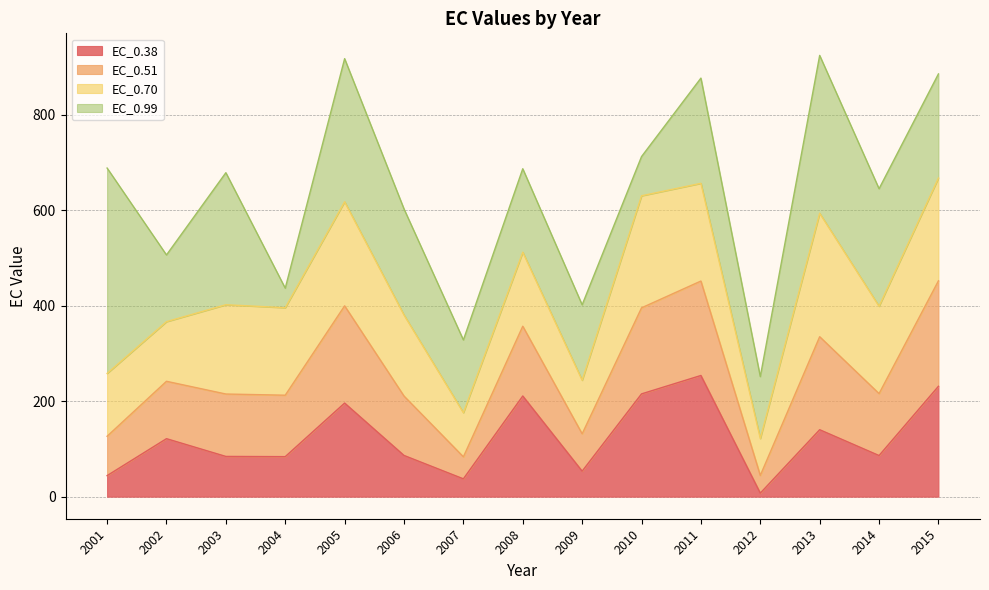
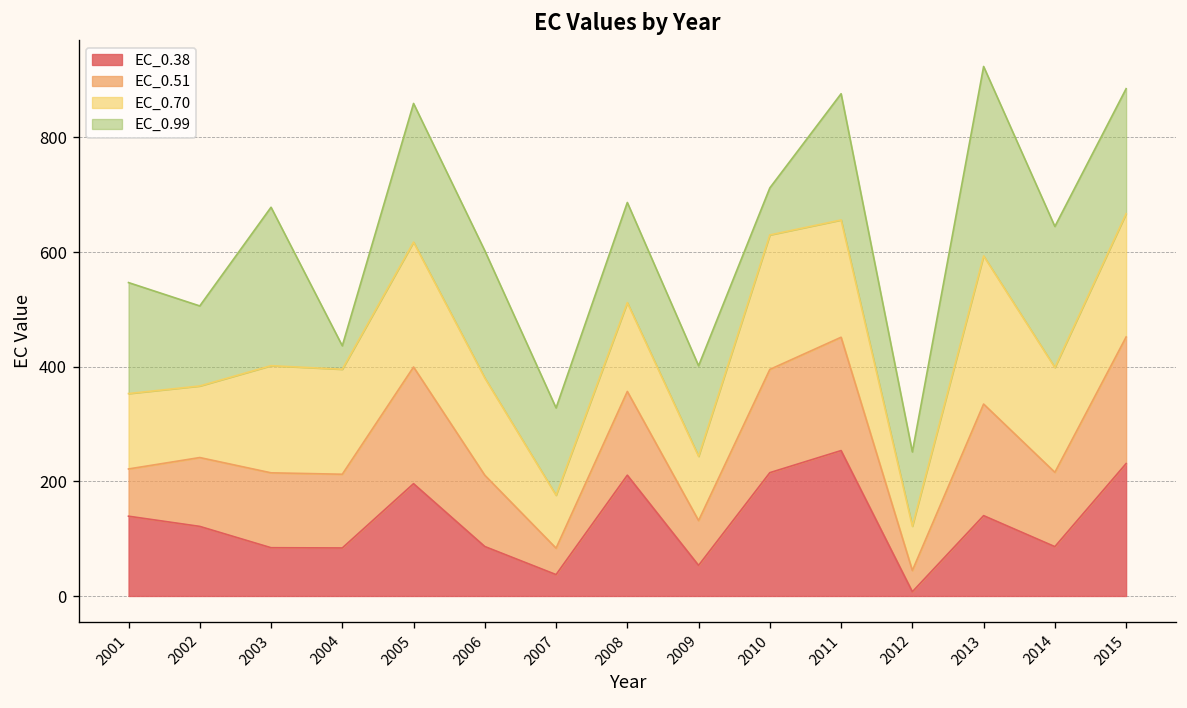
  {
    "EC_0.38": {
-     "2001": 40,
+     "2001": 140,
      "2002": 120,
      "2003": 80,
      "2004": 80,
      "2005": 200,
      "2006": 90,
      "2007": 40,
      "2008": 210,
      "2009": 50,
      "2010": 220,
      "2011": 250,
      "2012": 10,
      "2013": 140,
      "2014": 90,
      "2015": 230
    },
    "EC_0.99": {
-     "2001": 430,
+     "2001": 190,
      "2002": 140,
      "2003": 280,
      "2004": 40,
-     "2005": 300,
+     "2005": 240,
      "2006": 220,
      "2007": 150,
      "2008": 170,
      "2009": 160,
      "2010": 80,
      "2011": 220,
      "2012": 130,
      "2013": 330,
      "2014": 250,
      "2015": 220
    }
  }
